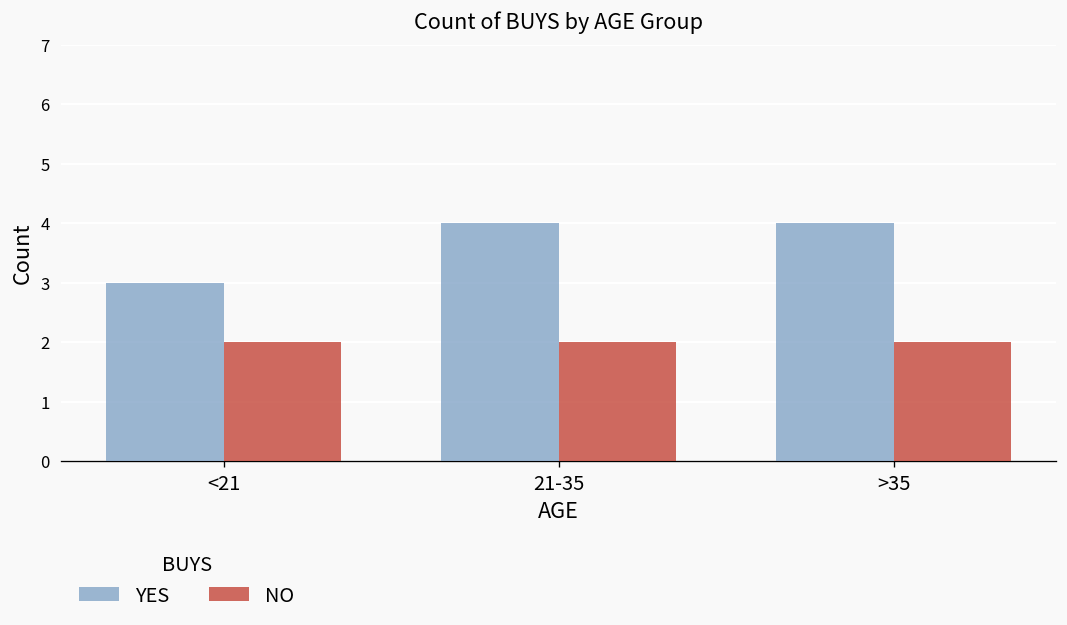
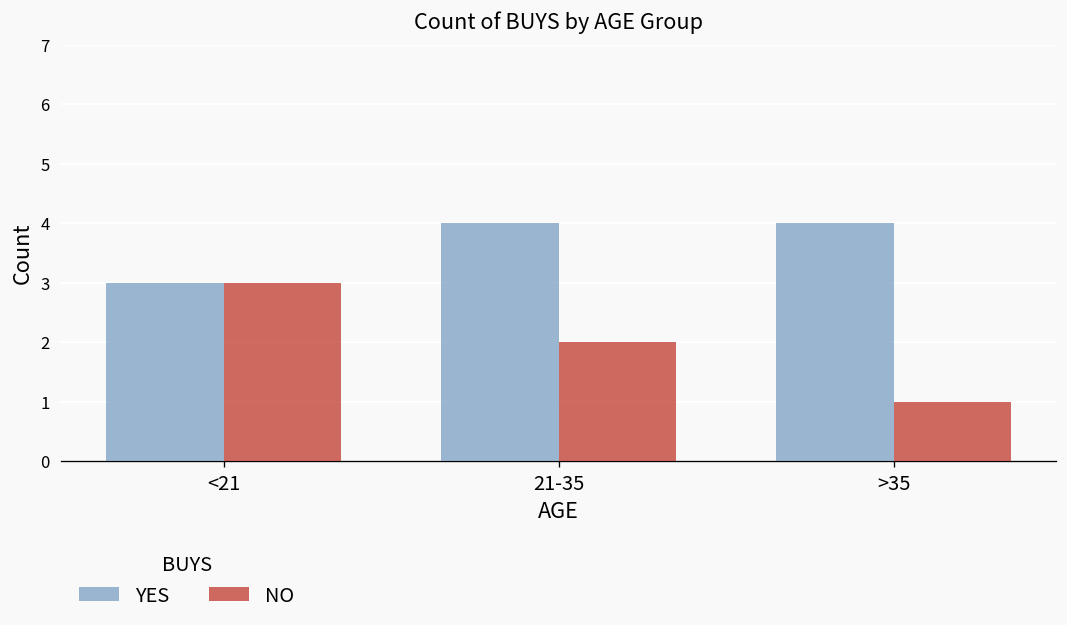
  {
    "YES": {
      "<21": 3,
      "21-35": 4,
      ">35": 4
    },
    "NO": {
-     "<21": 2,
+     "<21": 3,
      "21-35": 2,
-     ">35": 2
+     ">35": 1
    }
  }
